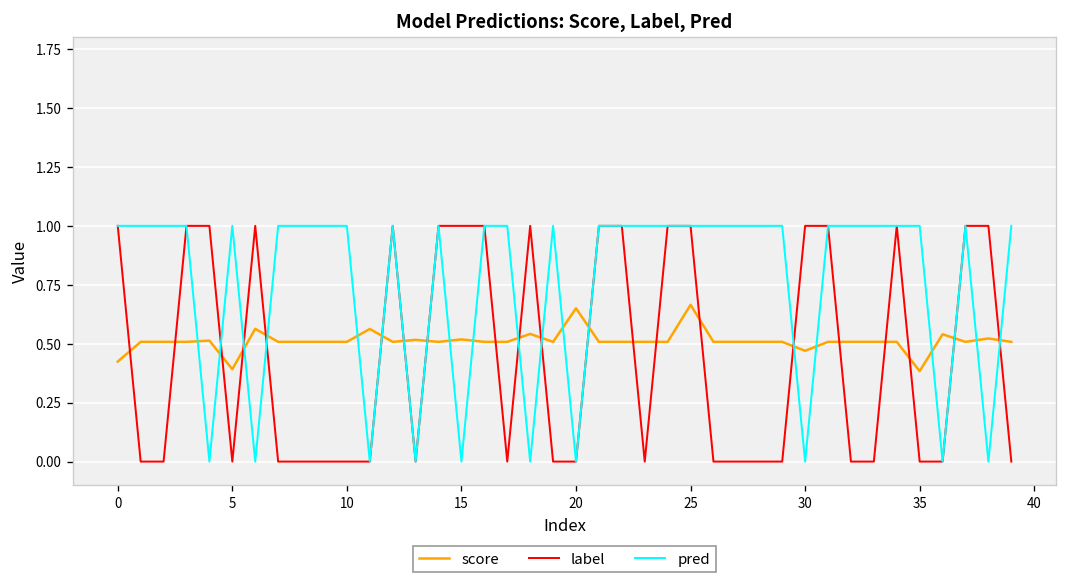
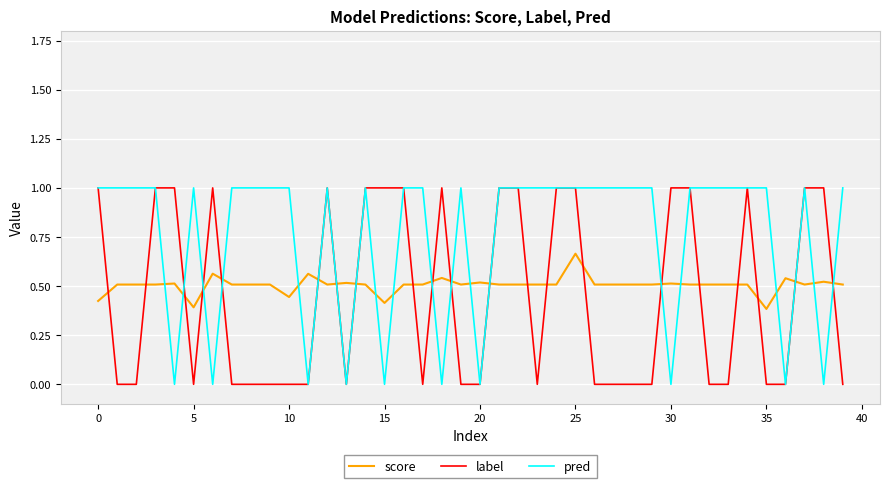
  {
    "score": {
      "0": 0.42,
      "5": 0.39,
-     "10": 0.51,
-     "15": 0.52,
-     "20": 0.65,
+     "10": 0.44,
+     "15": 0.41,
+     "20": 0.52,
      "25": 0.67,
-     "30": 0.47,
+     "30": 0.51,
      "35": 0.38
    },
    "label": {
      "5": 0.00,
      "10": 0.00,
      "15": 1.00,
      "30": 1.00,
      "35": 0.00
    },
    "pred": {
      "5": 1.00,
      "10": 1.00,
      "15": 0.00,
      "30": 0.00,
      "35": 1.00
    }
  }
